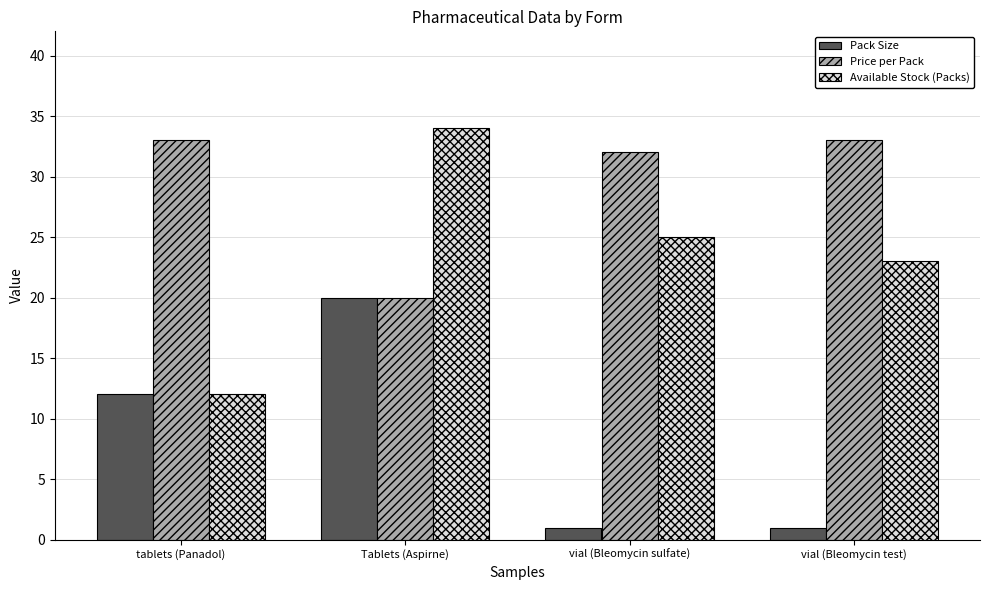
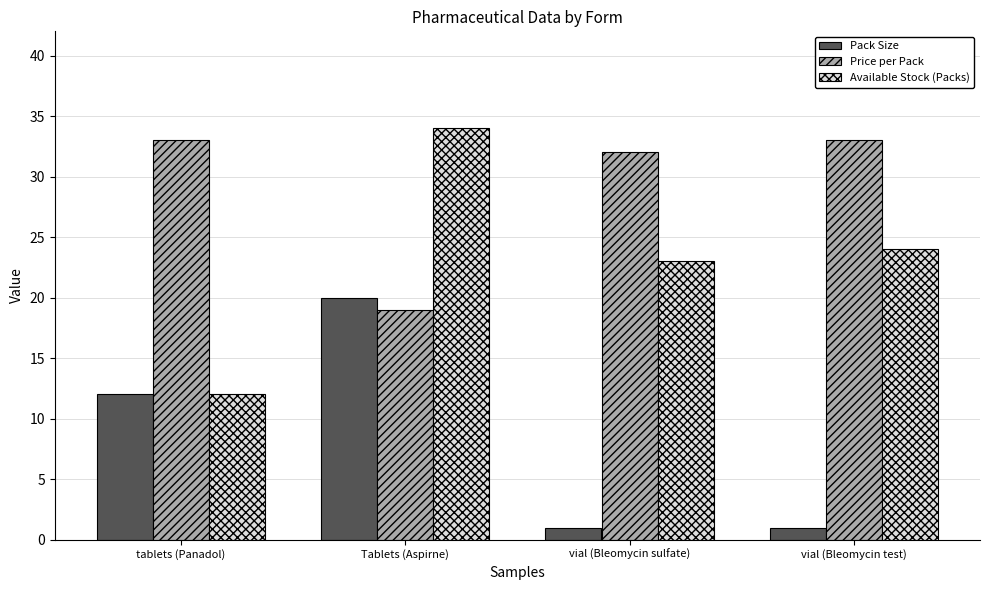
  {
    "Pack Size": {
      "tablets (Panadol)": 12,
      "Tablets (Aspirne)": 20,
      "vial (Bleomycin sulfate)": 1,
      "vial (Bleomycin test)": 1
    },
    "Price per Pack": {
      "tablets (Panadol)": 33,
-     "Tablets (Aspirne)": 20,
+     "Tablets (Aspirne)": 19,
      "vial (Bleomycin sulfate)": 32,
      "vial (Bleomycin test)": 33
    },
    "Available Stock (Packs)": {
      "tablets (Panadol)": 12,
      "Tablets (Aspirne)": 34,
-     "vial (Bleomycin sulfate)": 25,
-     "vial (Bleomycin test)": 23
+     "vial (Bleomycin sulfate)": 23,
+     "vial (Bleomycin test)": 24
    }
  }
